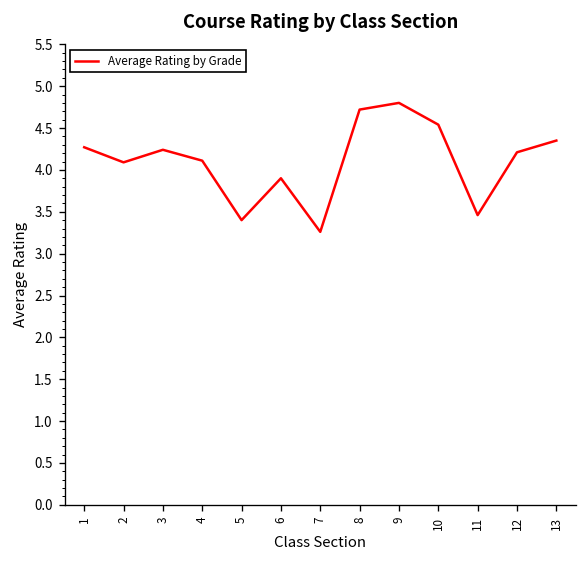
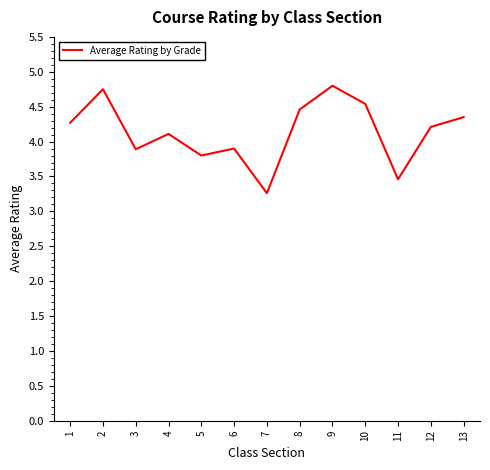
  {
    "1": 4.3,
-   "2": 4.1,
-   "3": 4.2,
+   "2": 4.8,
+   "3": 3.9,
    "4": 4.1,
-   "5": 3.4,
+   "5": 3.8,
    "6": 3.9,
    "7": 3.3,
-   "8": 4.7,
+   "8": 4.5,
    "9": 4.8,
    "10": 4.5,
    "11": 3.5,
    "12": 4.2,
    "13": 4.4
  }
